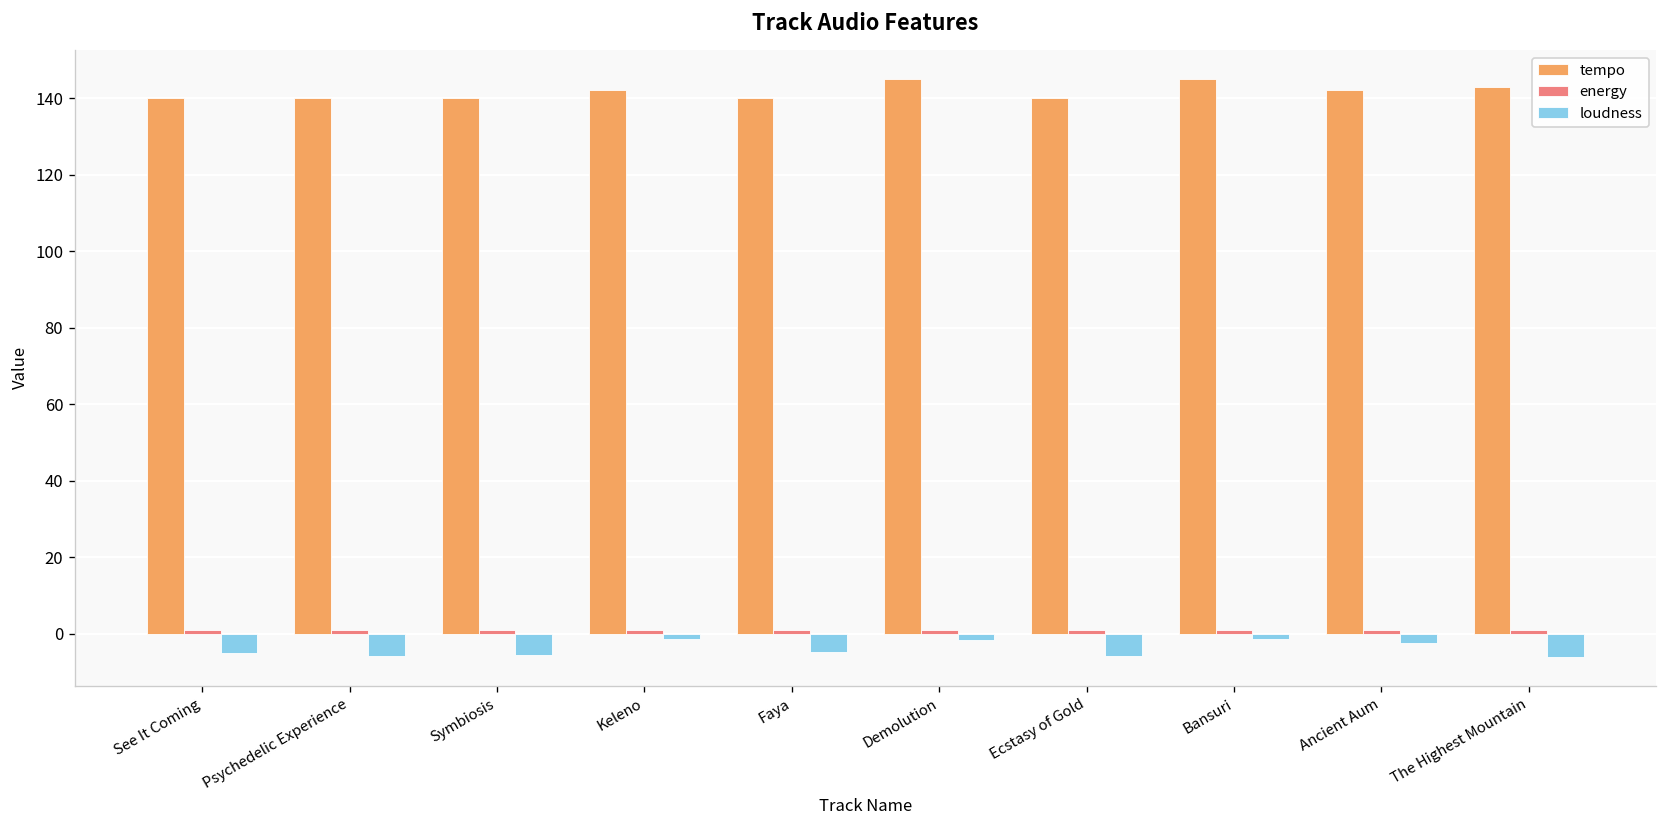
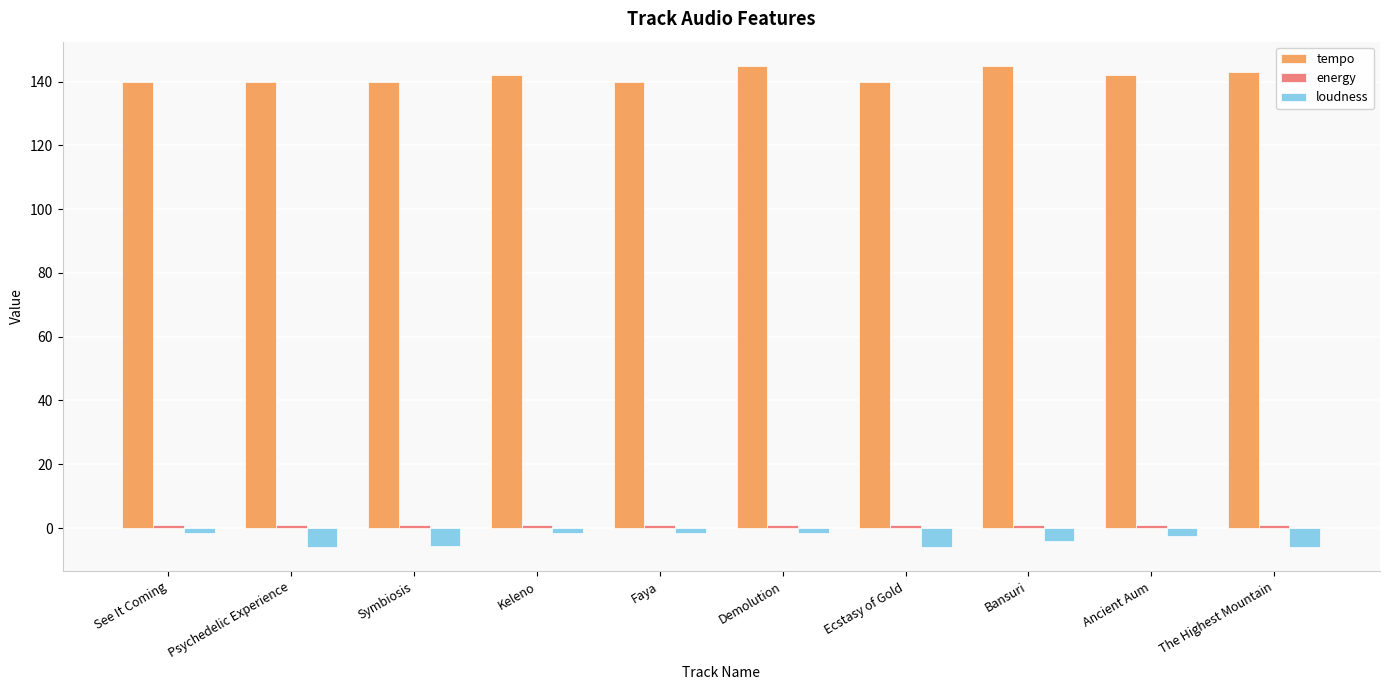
  {
    "loudness": {
-     "See It Coming": -5,
+     "See It Coming": -2,
      "Psychedelic Experience": -6,
      "Symbiosis": -6,
      "Keleno": -1,
-     "Faya": -5,
+     "Faya": -1,
      "Demolution": -2,
      "Ecstasy of Gold": -6,
-     "Bansuri": -1,
+     "Bansuri": -4,
      "Ancient Aum": -3,
      "The Highest Mountain": -6
    }
  }
